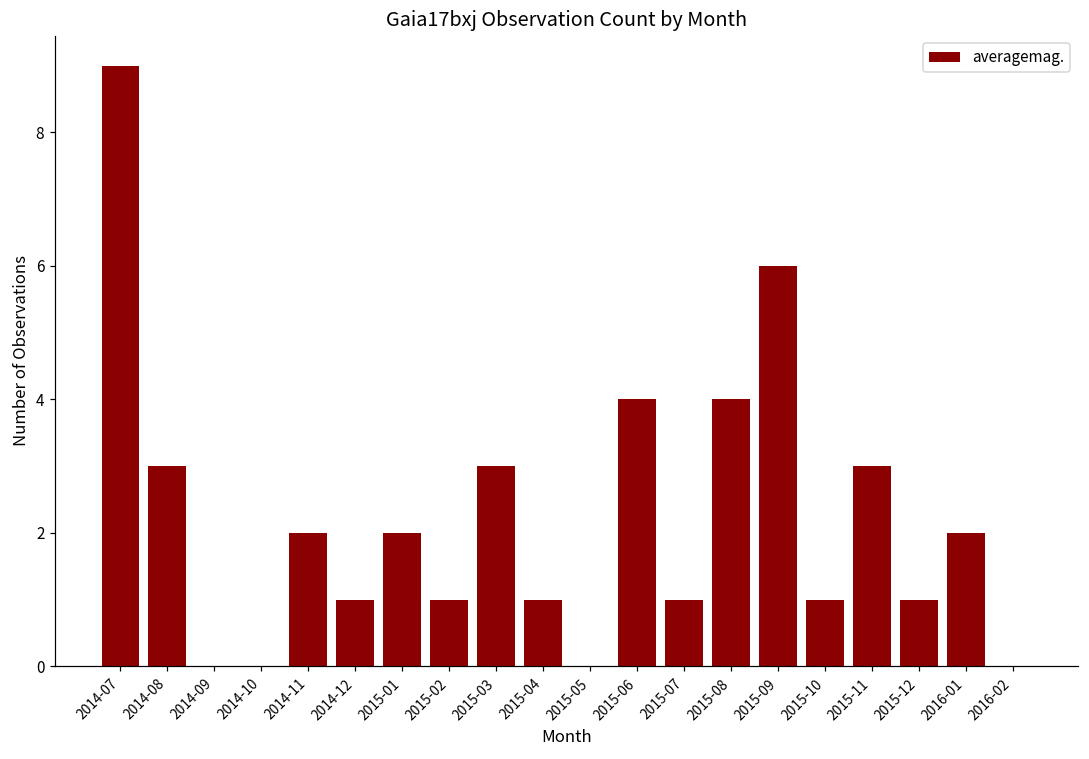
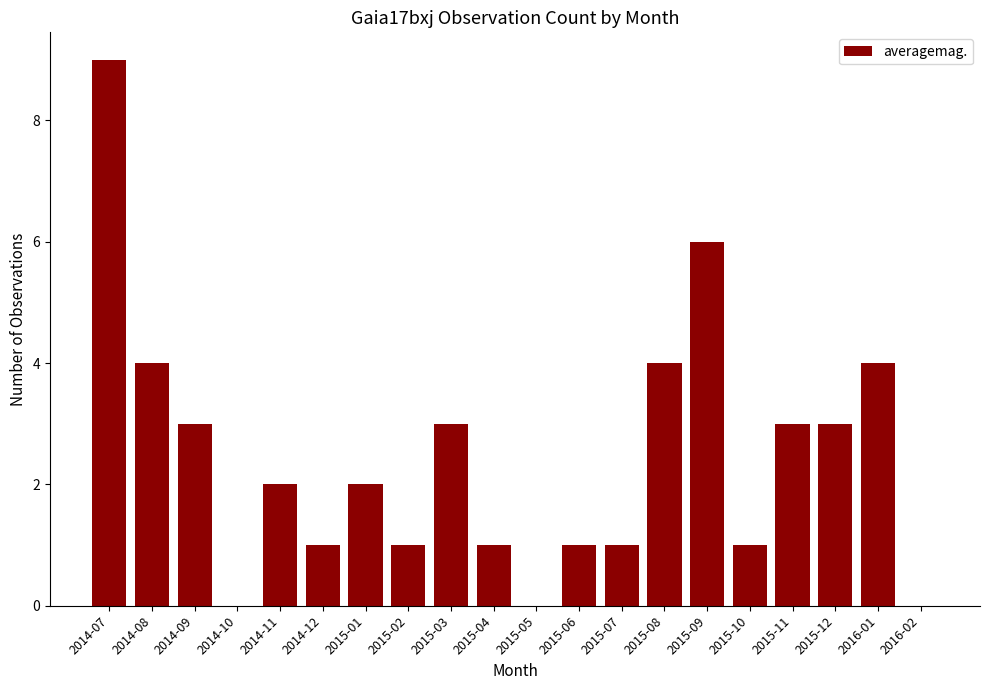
  {
    "2014-07": 9,
-   "2014-08": 3,
-   "2014-09": 0,
+   "2014-08": 4,
+   "2014-09": 3,
    "2014-10": 0,
    "2014-11": 2,
    "2014-12": 1,
    "2015-01": 2,
    "2015-02": 1,
    "2015-03": 3,
    "2015-04": 1,
    "2015-05": 0,
-   "2015-06": 4,
+   "2015-06": 1,
    "2015-07": 1,
    "2015-08": 4,
    "2015-09": 6,
    "2015-10": 1,
    "2015-11": 3,
-   "2015-12": 1,
-   "2016-01": 2,
+   "2015-12": 3,
+   "2016-01": 4,
    "2016-02": 0
  }
